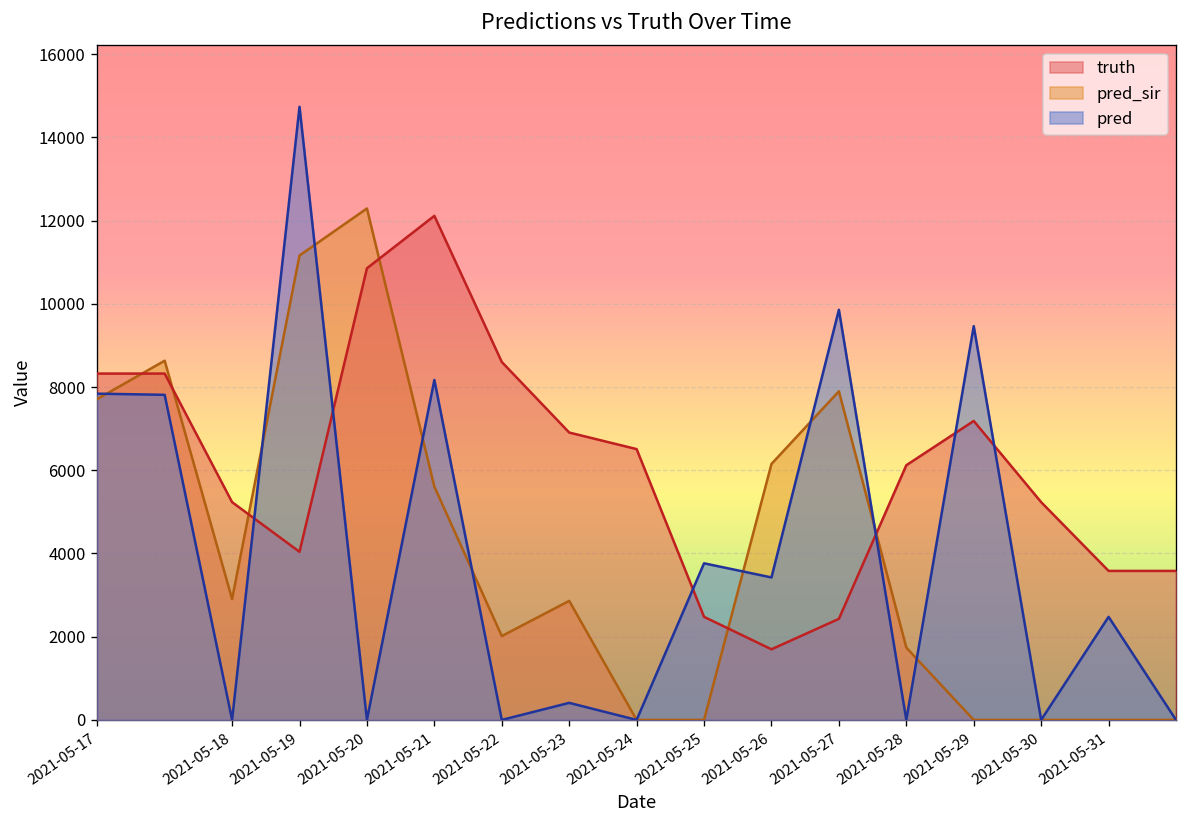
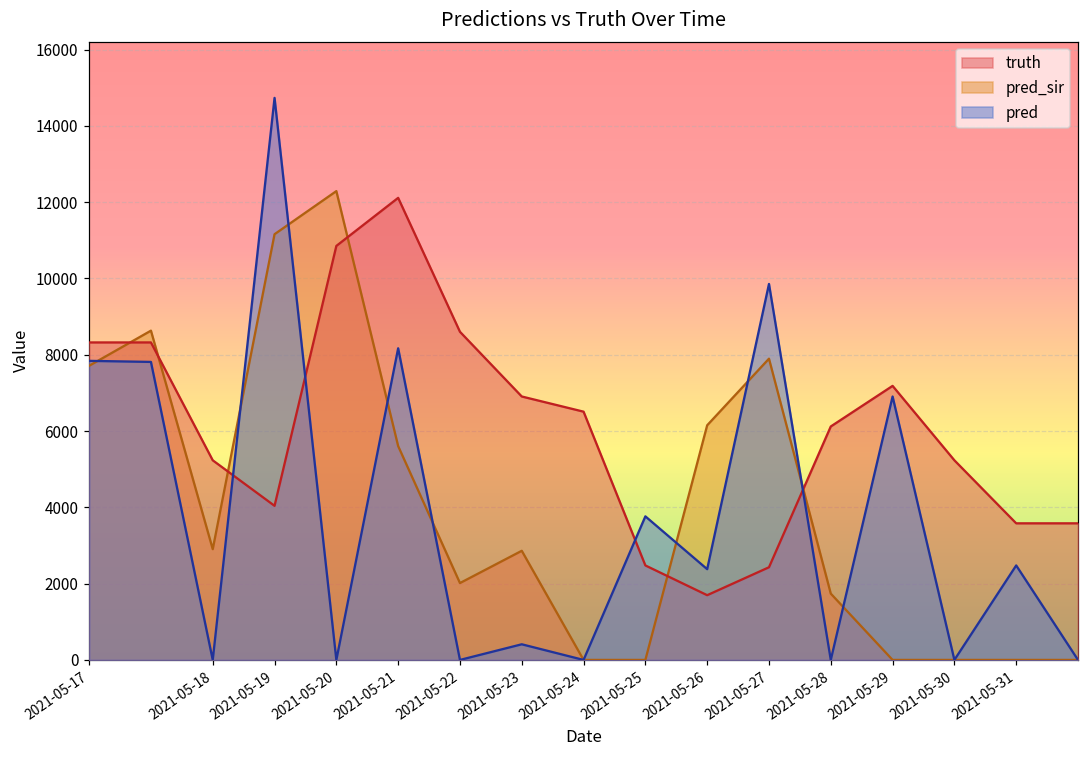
  {
    "pred": {
      "2021-05-18": 0,
      "2021-05-19": 14700,
      "2021-05-20": 0,
      "2021-05-21": 8200,
      "2021-05-22": 0,
      "2021-05-23": 400,
      "2021-05-25": 3800,
-     "2021-05-26": 3400,
+     "2021-05-26": 2400,
      "2021-05-27": 9900,
      "2021-05-28": 0,
-     "2021-05-29": 9500
+     "2021-05-29": 6900
    }
  }
